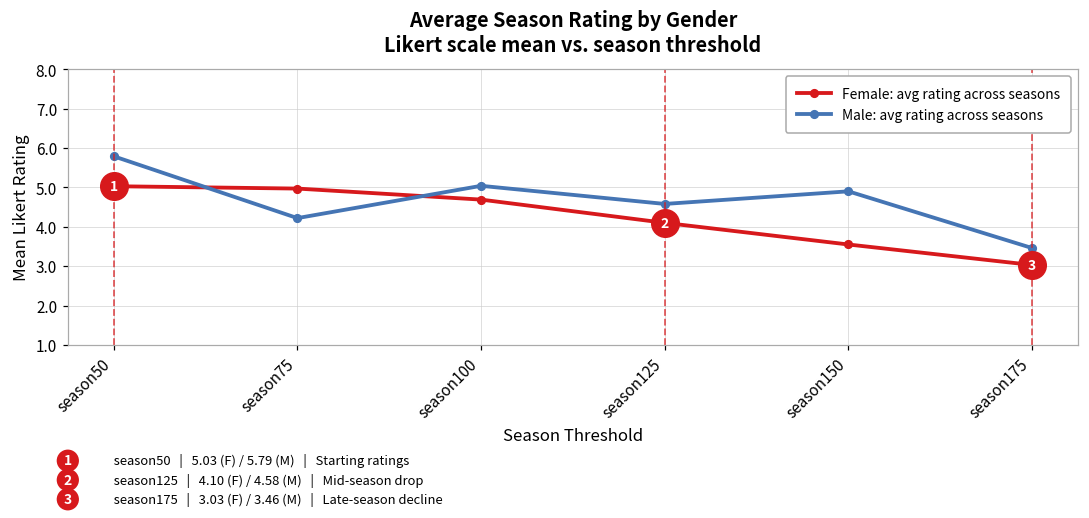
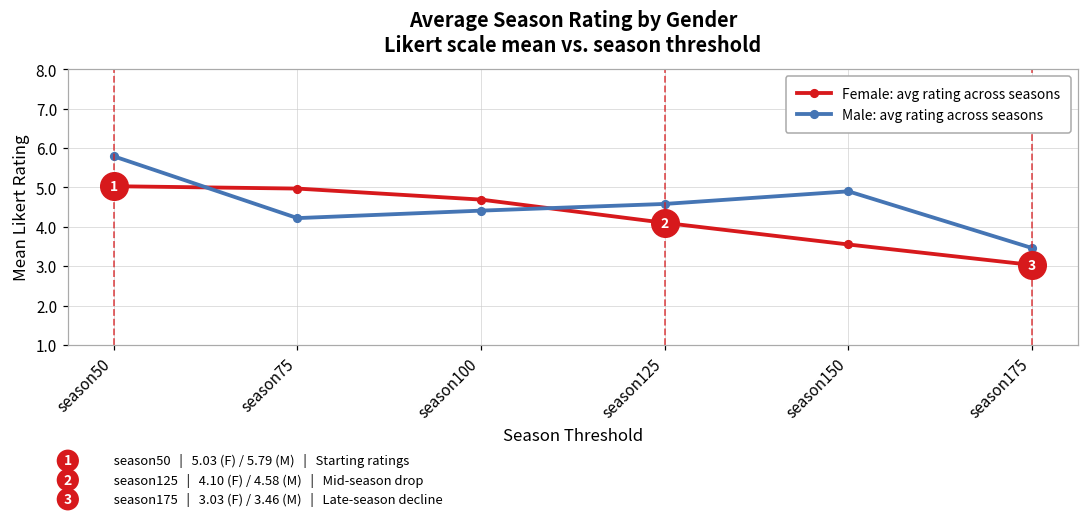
  {
    "Male: avg rating across seasons": {
      "season50": 5.8,
      "season75": 4.2,
-     "season100": 5.0,
+     "season100": 4.4,
      "season125": 4.6,
      "season150": 4.9
    }
  }
